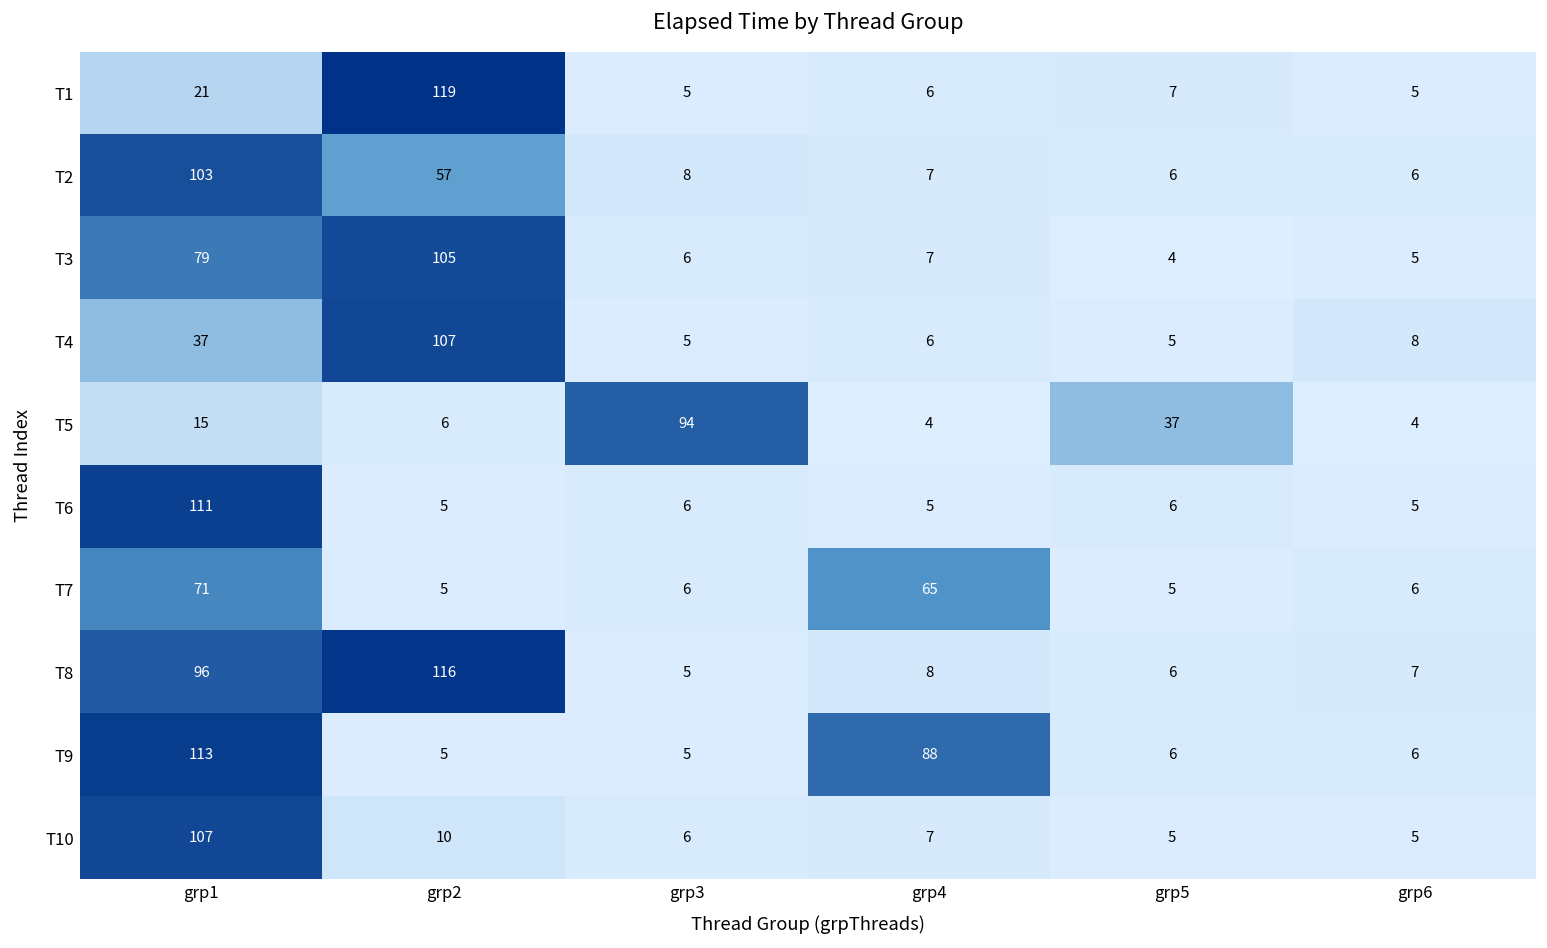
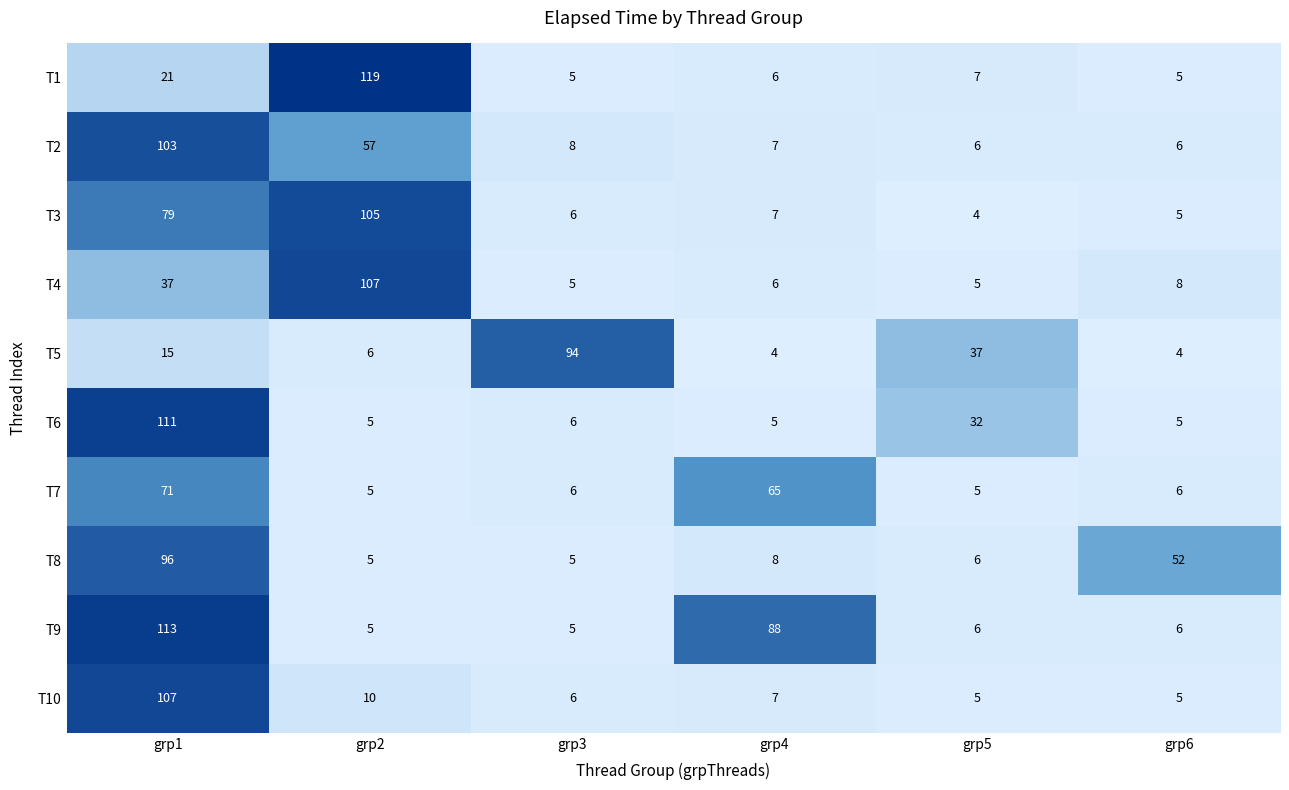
  {
    "T1": {
      "grp1": 21,
      "grp2": 119,
      "grp3": 5,
      "grp4": 6,
      "grp5": 7,
      "grp6": 5
    },
    "T2": {
      "grp1": 103,
      "grp2": 57,
      "grp3": 8,
      "grp4": 7,
      "grp5": 6,
      "grp6": 6
    },
    "T3": {
      "grp1": 79,
      "grp2": 105,
      "grp3": 6,
      "grp4": 7,
      "grp5": 4,
      "grp6": 5
    },
    "T4": {
      "grp1": 37,
      "grp2": 107,
      "grp3": 5,
      "grp4": 6,
      "grp5": 5,
      "grp6": 8
    },
    "T5": {
      "grp1": 15,
      "grp2": 6,
      "grp3": 94,
      "grp4": 4,
      "grp5": 37,
      "grp6": 4
    },
    "T6": {
      "grp1": 111,
      "grp2": 5,
      "grp3": 6,
      "grp4": 5,
-     "grp5": 6,
+     "grp5": 32,
      "grp6": 5
    },
    "T7": {
      "grp1": 71,
      "grp2": 5,
      "grp3": 6,
      "grp4": 65,
      "grp5": 5,
      "grp6": 6
    },
    "T8": {
      "grp1": 96,
-     "grp2": 116,
+     "grp2": 5,
      "grp3": 5,
      "grp4": 8,
      "grp5": 6,
-     "grp6": 7
+     "grp6": 52
    },
    "T9": {
      "grp1": 113,
      "grp2": 5,
      "grp3": 5,
      "grp4": 88,
      "grp5": 6,
      "grp6": 6
    },
    "T10": {
      "grp1": 107,
      "grp2": 10,
      "grp3": 6,
      "grp4": 7,
      "grp5": 5,
      "grp6": 5
    }
  }
